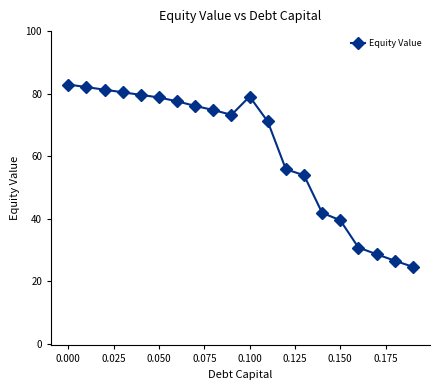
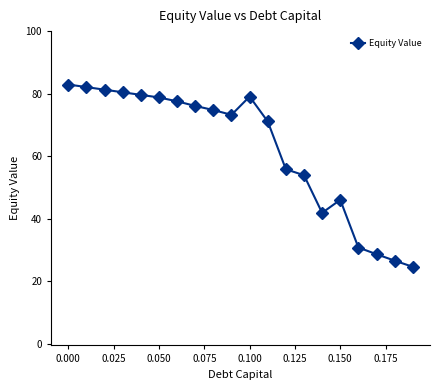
  {
    "0.000": 83,
    "0.050": 79,
    "0.100": 79,
-   "0.150": 40
+   "0.150": 46
  }
